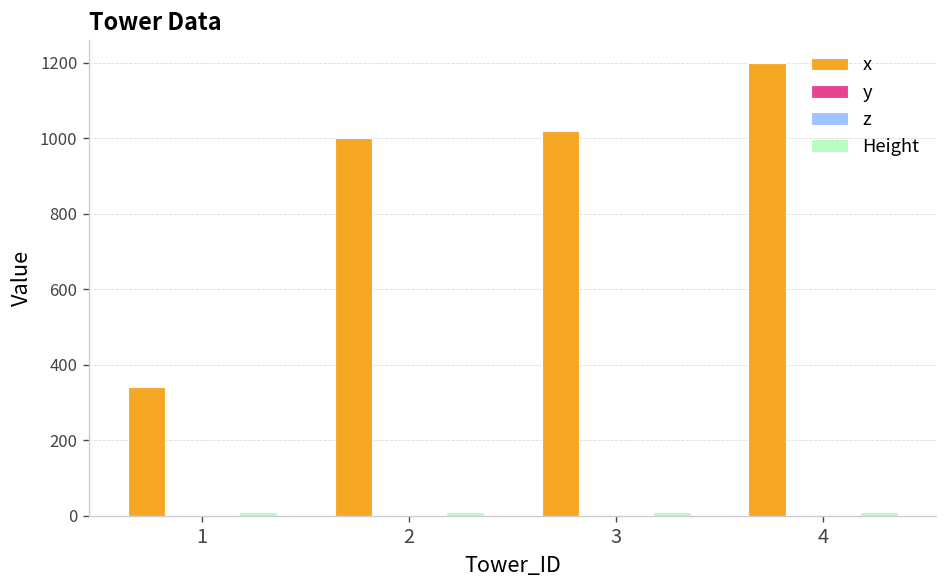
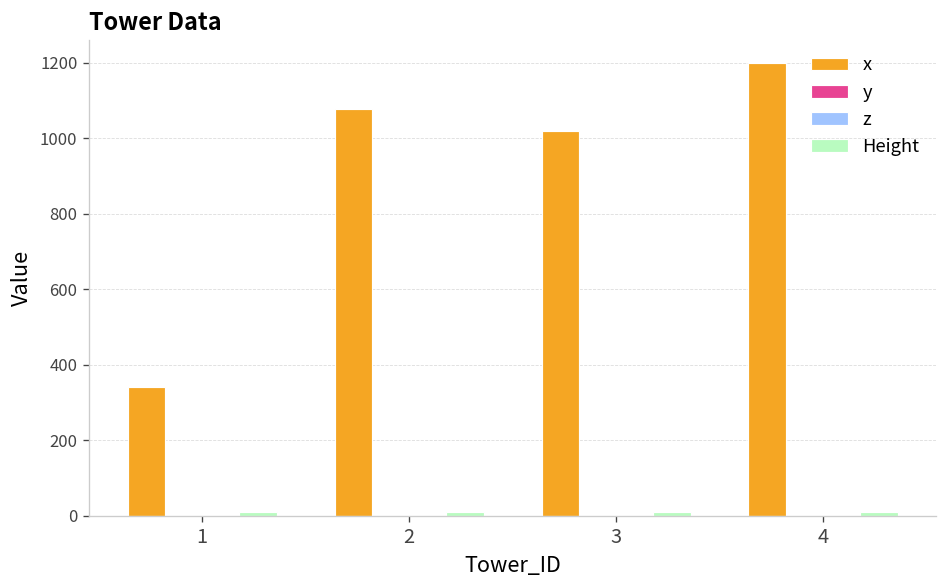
  {
    "x": {
      "1": 340,
-     "2": 1000,
+     "2": 1080,
      "3": 1020,
      "4": 1200
    },
    "y": {
      "1": 0,
      "2": 0,
      "3": 0,
      "4": 0
    },
    "z": {
      "1": 0,
      "2": 0,
      "3": 0,
      "4": 0
    },
    "Height": {
      "1": 10,
      "2": 10,
      "3": 10,
      "4": 10
    }
  }
